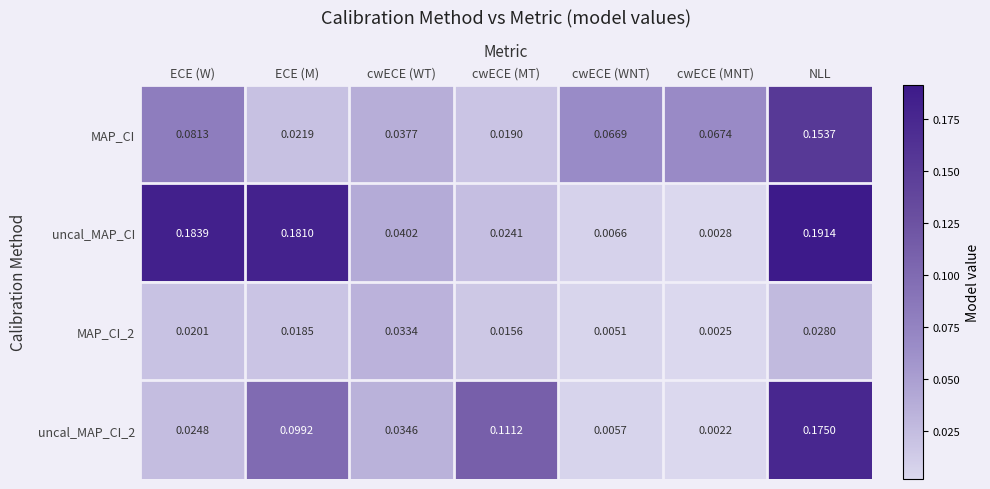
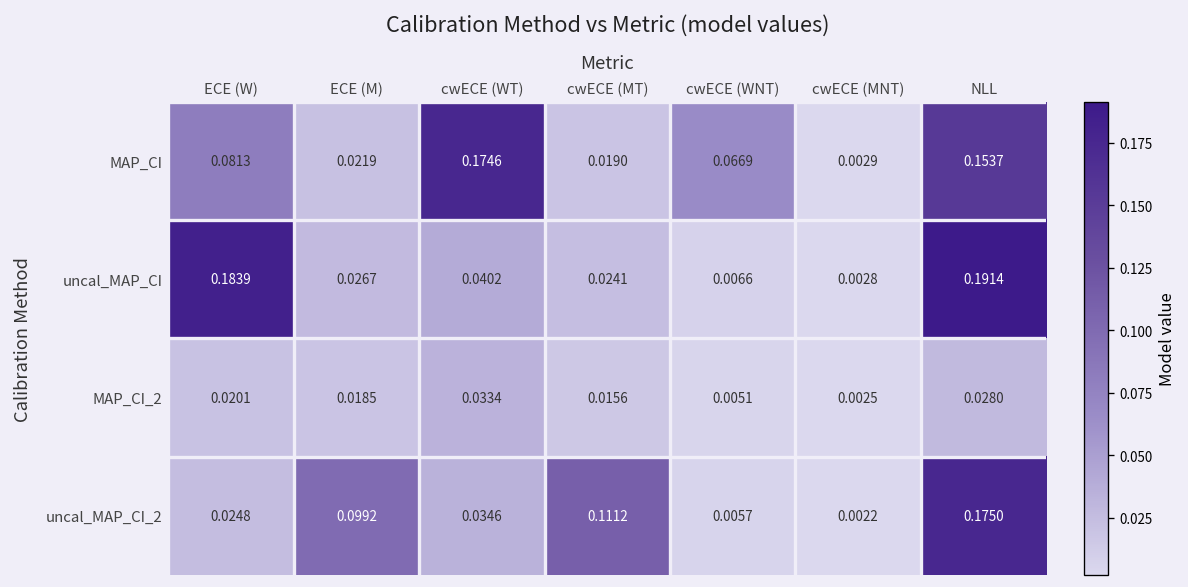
  {
    "MAP_CI": {
      "ECE (W)": 0.0813,
      "ECE (M)": 0.0219,
-     "cwECE (WT)": 0.0377,
+     "cwECE (WT)": 0.1746,
      "cwECE (MT)": 0.0190,
      "cwECE (WNT)": 0.0669,
-     "cwECE (MNT)": 0.0674,
+     "cwECE (MNT)": 0.0029,
      "NLL": 0.1537
    },
    "uncal_MAP_CI": {
      "ECE (W)": 0.1839,
-     "ECE (M)": 0.1810,
+     "ECE (M)": 0.0267,
      "cwECE (WT)": 0.0402,
      "cwECE (MT)": 0.0241,
      "cwECE (WNT)": 0.0066,
      "cwECE (MNT)": 0.0028,
      "NLL": 0.1914
    },
    "MAP_CI_2": {
      "ECE (W)": 0.0201,
      "ECE (M)": 0.0185,
      "cwECE (WT)": 0.0334,
      "cwECE (MT)": 0.0156,
      "cwECE (WNT)": 0.0051,
      "cwECE (MNT)": 0.0025,
      "NLL": 0.0280
    },
    "uncal_MAP_CI_2": {
      "ECE (W)": 0.0248,
      "ECE (M)": 0.0992,
      "cwECE (WT)": 0.0346,
      "cwECE (MT)": 0.1112,
      "cwECE (WNT)": 0.0057,
      "cwECE (MNT)": 0.0022,
      "NLL": 0.1750
    }
  }
